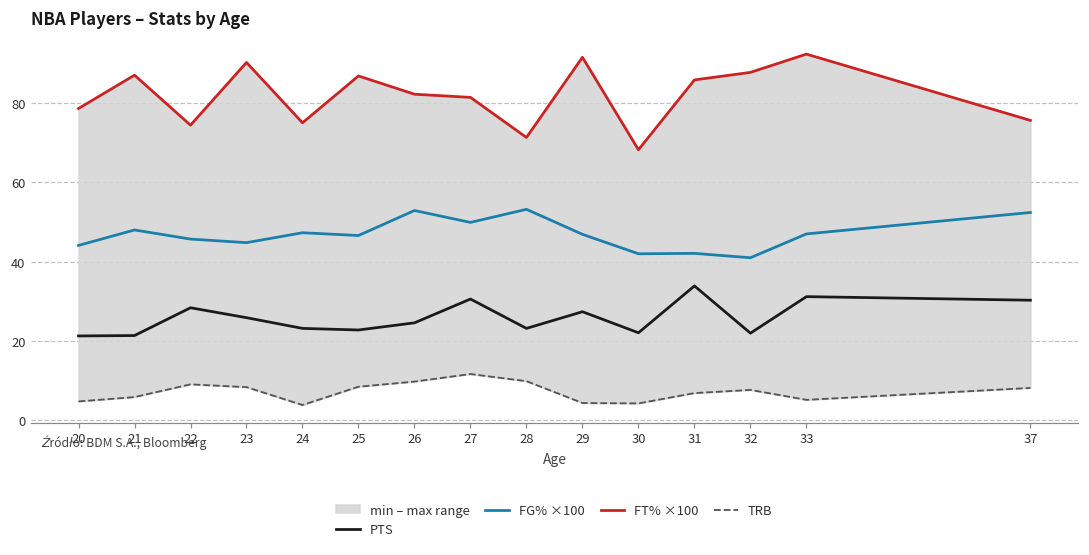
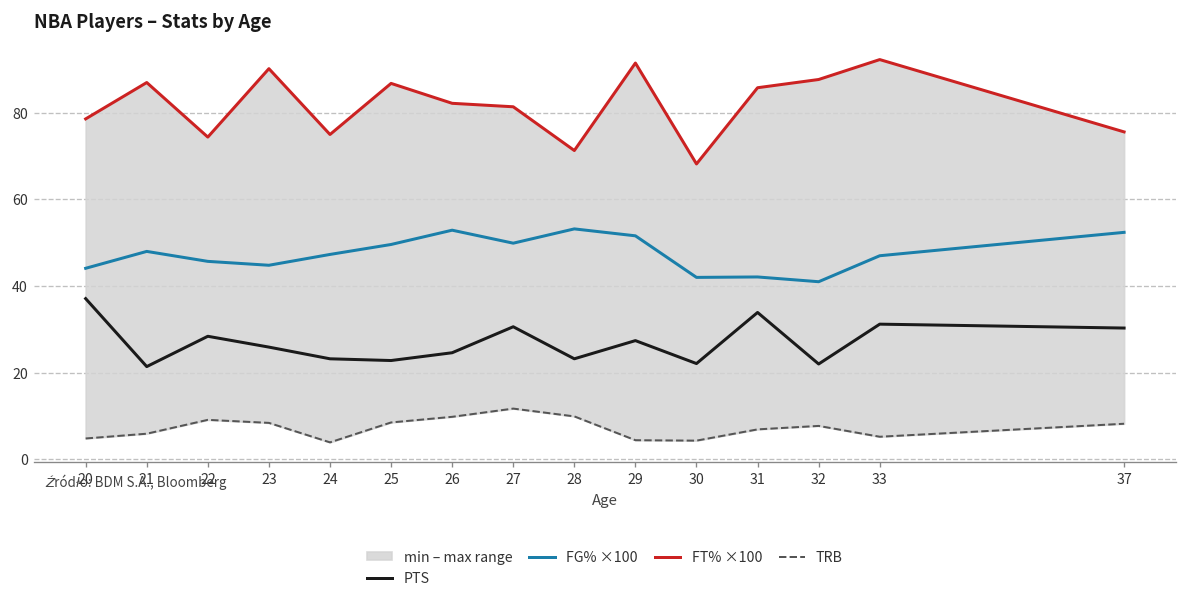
  {
    "PTS": {
-     "20": 21,
+     "20": 37,
      "21": 21,
      "22": 28,
      "23": 26,
      "24": 23,
      "25": 23,
      "26": 25,
      "27": 31,
      "28": 23,
      "29": 27,
      "30": 22,
      "31": 34,
      "32": 22,
      "33": 31,
      "37": 30
    },
    "FG% ×100": {
      "20": 44,
      "21": 48,
      "22": 46,
      "23": 45,
      "24": 47,
-     "25": 47,
+     "25": 50,
      "26": 53,
      "27": 50,
      "28": 53,
-     "29": 47,
+     "29": 52,
      "30": 42,
      "31": 42,
      "32": 41,
      "33": 47,
      "37": 52
    },
    "min – max range": {
      "20": 79,
      "21": 87,
      "22": 74,
      "23": 90,
      "24": 75,
      "25": 87,
      "26": 82,
      "27": 81,
      "28": 71,
      "29": 92,
      "30": 68,
      "31": 86,
      "32": 88,
      "33": 92,
      "37": 76
    },
    "TRB": {
      "20": 5,
      "21": 6,
      "22": 9,
      "23": 8,
      "24": 4,
      "25": 9,
      "26": 10,
      "27": 12,
      "28": 10,
      "29": 4,
      "30": 4,
      "31": 7,
      "32": 8,
      "33": 5,
      "37": 8
    }
  }
